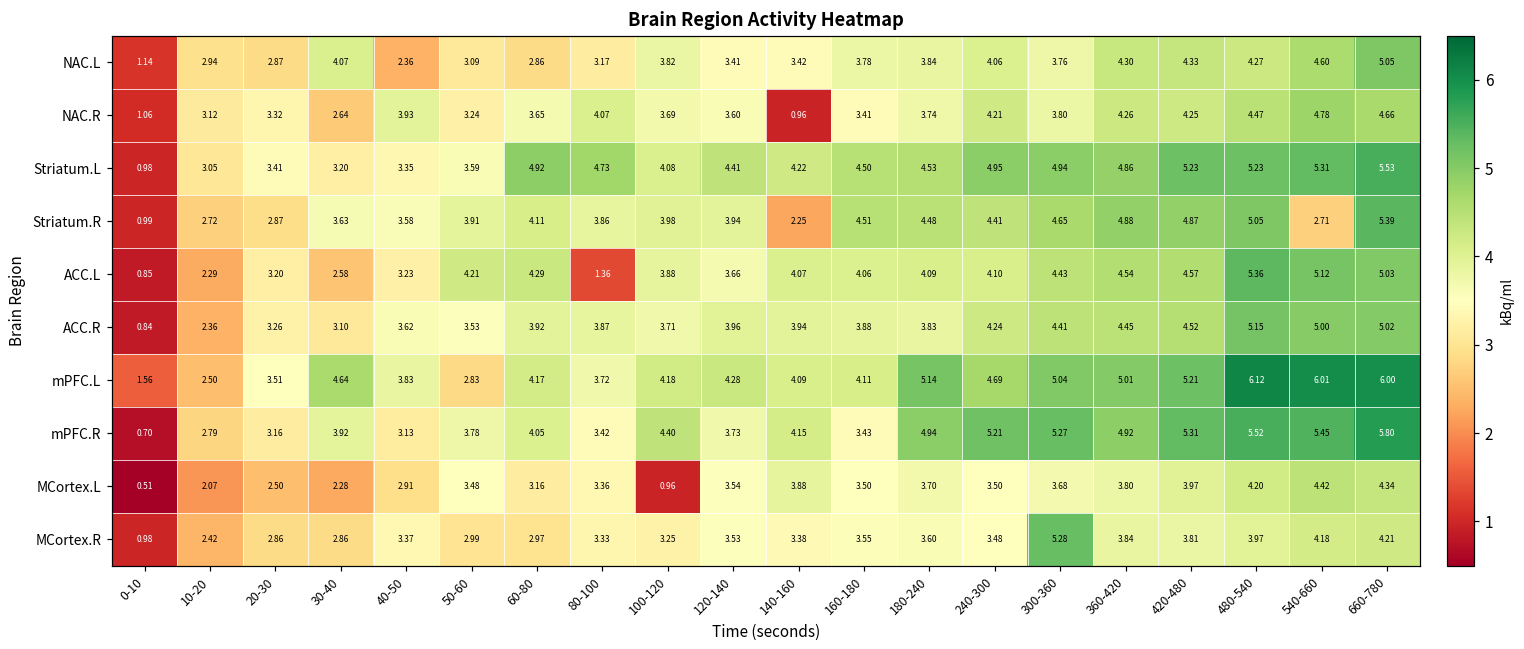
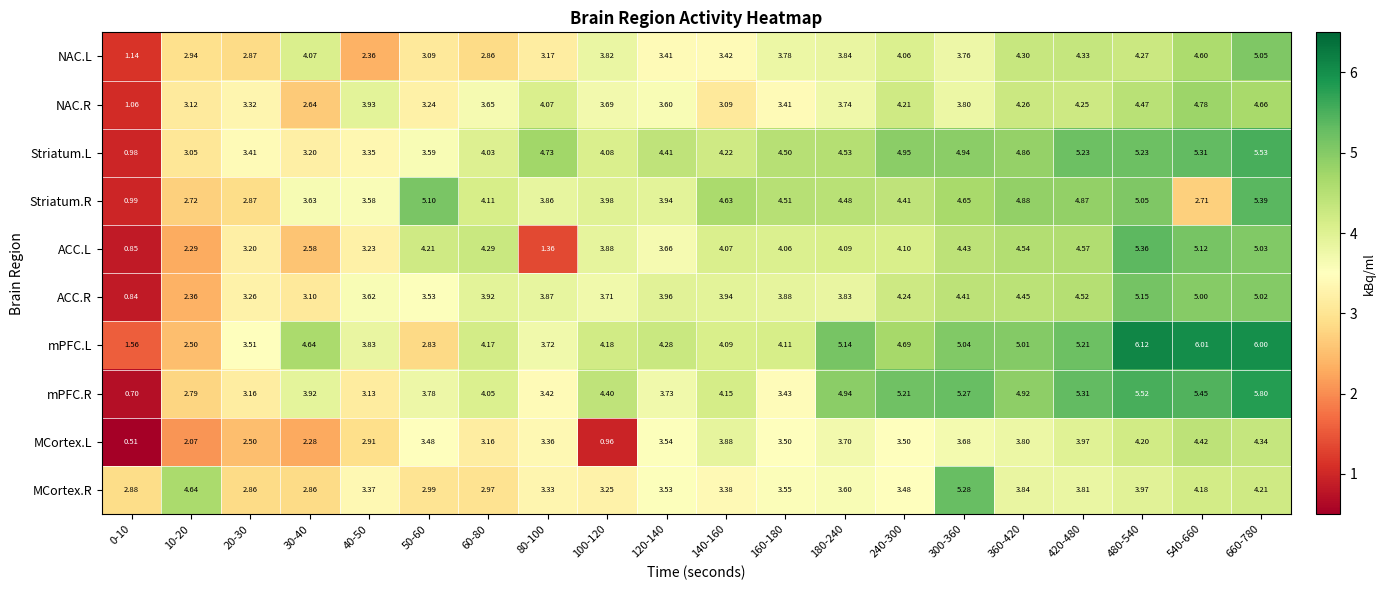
  {
    "NAC.L": {
      "0-10": 1.14,
      "10-20": 2.94,
      "20-30": 2.87,
      "30-40": 4.07,
      "40-50": 2.36,
      "50-60": 3.09,
      "60-80": 2.86,
      "80-100": 3.17,
      "100-120": 3.82,
      "120-140": 3.41,
      "140-160": 3.42,
      "160-180": 3.78,
      "180-240": 3.84,
      "240-300": 4.06,
      "300-360": 3.76,
      "360-420": 4.30,
      "420-480": 4.33,
      "480-540": 4.27,
      "540-660": 4.60,
      "660-780": 5.05
    },
    "NAC.R": {
      "0-10": 1.06,
      "10-20": 3.12,
      "20-30": 3.32,
      "30-40": 2.64,
      "40-50": 3.93,
      "50-60": 3.24,
      "60-80": 3.65,
      "80-100": 4.07,
      "100-120": 3.69,
      "120-140": 3.60,
-     "140-160": 0.96,
+     "140-160": 3.09,
      "160-180": 3.41,
      "180-240": 3.74,
      "240-300": 4.21,
      "300-360": 3.80,
      "360-420": 4.26,
      "420-480": 4.25,
      "480-540": 4.47,
      "540-660": 4.78,
      "660-780": 4.66
    },
    "Striatum.L": {
      "0-10": 0.98,
      "10-20": 3.05,
      "20-30": 3.41,
      "30-40": 3.20,
      "40-50": 3.35,
      "50-60": 3.59,
-     "60-80": 4.92,
+     "60-80": 4.03,
      "80-100": 4.73,
      "100-120": 4.08,
      "120-140": 4.41,
      "140-160": 4.22,
      "160-180": 4.50,
      "180-240": 4.53,
      "240-300": 4.95,
      "300-360": 4.94,
      "360-420": 4.86,
      "420-480": 5.23,
      "480-540": 5.23,
      "540-660": 5.31,
      "660-780": 5.53
    },
    "Striatum.R": {
      "0-10": 0.99,
      "10-20": 2.72,
      "20-30": 2.87,
      "30-40": 3.63,
      "40-50": 3.58,
-     "50-60": 3.91,
+     "50-60": 5.10,
      "60-80": 4.11,
      "80-100": 3.86,
      "100-120": 3.98,
      "120-140": 3.94,
-     "140-160": 2.25,
+     "140-160": 4.63,
      "160-180": 4.51,
      "180-240": 4.48,
      "240-300": 4.41,
      "300-360": 4.65,
      "360-420": 4.88,
      "420-480": 4.87,
      "480-540": 5.05,
      "540-660": 2.71,
      "660-780": 5.39
    },
    "ACC.L": {
      "0-10": 0.85,
      "10-20": 2.29,
      "20-30": 3.20,
      "30-40": 2.58,
      "40-50": 3.23,
      "50-60": 4.21,
      "60-80": 4.29,
      "80-100": 1.36,
      "100-120": 3.88,
      "120-140": 3.66,
      "140-160": 4.07,
      "160-180": 4.06,
      "180-240": 4.09,
      "240-300": 4.10,
      "300-360": 4.43,
      "360-420": 4.54,
      "420-480": 4.57,
      "480-540": 5.36,
      "540-660": 5.12,
      "660-780": 5.03
    },
    "ACC.R": {
      "0-10": 0.84,
      "10-20": 2.36,
      "20-30": 3.26,
      "30-40": 3.10,
      "40-50": 3.62,
      "50-60": 3.53,
      "60-80": 3.92,
      "80-100": 3.87,
      "100-120": 3.71,
      "120-140": 3.96,
      "140-160": 3.94,
      "160-180": 3.88,
      "180-240": 3.83,
      "240-300": 4.24,
      "300-360": 4.41,
      "360-420": 4.45,
      "420-480": 4.52,
      "480-540": 5.15,
      "540-660": 5.00,
      "660-780": 5.02
    },
    "mPFC.L": {
      "0-10": 1.56,
      "10-20": 2.50,
      "20-30": 3.51,
      "30-40": 4.64,
      "40-50": 3.83,
      "50-60": 2.83,
      "60-80": 4.17,
      "80-100": 3.72,
      "100-120": 4.18,
      "120-140": 4.28,
      "140-160": 4.09,
      "160-180": 4.11,
      "180-240": 5.14,
      "240-300": 4.69,
      "300-360": 5.04,
      "360-420": 5.01,
      "420-480": 5.21,
      "480-540": 6.12,
      "540-660": 6.01,
      "660-780": 6.00
    },
    "mPFC.R": {
      "0-10": 0.70,
      "10-20": 2.79,
      "20-30": 3.16,
      "30-40": 3.92,
      "40-50": 3.13,
      "50-60": 3.78,
      "60-80": 4.05,
      "80-100": 3.42,
      "100-120": 4.40,
      "120-140": 3.73,
      "140-160": 4.15,
      "160-180": 3.43,
      "180-240": 4.94,
      "240-300": 5.21,
      "300-360": 5.27,
      "360-420": 4.92,
      "420-480": 5.31,
      "480-540": 5.52,
      "540-660": 5.45,
      "660-780": 5.80
    },
    "MCortex.L": {
      "0-10": 0.51,
      "10-20": 2.07,
      "20-30": 2.50,
      "30-40": 2.28,
      "40-50": 2.91,
      "50-60": 3.48,
      "60-80": 3.16,
      "80-100": 3.36,
      "100-120": 0.96,
      "120-140": 3.54,
      "140-160": 3.88,
      "160-180": 3.50,
      "180-240": 3.70,
      "240-300": 3.50,
      "300-360": 3.68,
      "360-420": 3.80,
      "420-480": 3.97,
      "480-540": 4.20,
      "540-660": 4.42,
      "660-780": 4.34
    },
    "MCortex.R": {
-     "0-10": 0.98,
-     "10-20": 2.42,
+     "0-10": 2.88,
+     "10-20": 4.64,
      "20-30": 2.86,
      "30-40": 2.86,
      "40-50": 3.37,
      "50-60": 2.99,
      "60-80": 2.97,
      "80-100": 3.33,
      "100-120": 3.25,
      "120-140": 3.53,
      "140-160": 3.38,
      "160-180": 3.55,
      "180-240": 3.60,
      "240-300": 3.48,
      "300-360": 5.28,
      "360-420": 3.84,
      "420-480": 3.81,
      "480-540": 3.97,
      "540-660": 4.18,
      "660-780": 4.21
    }
  }
